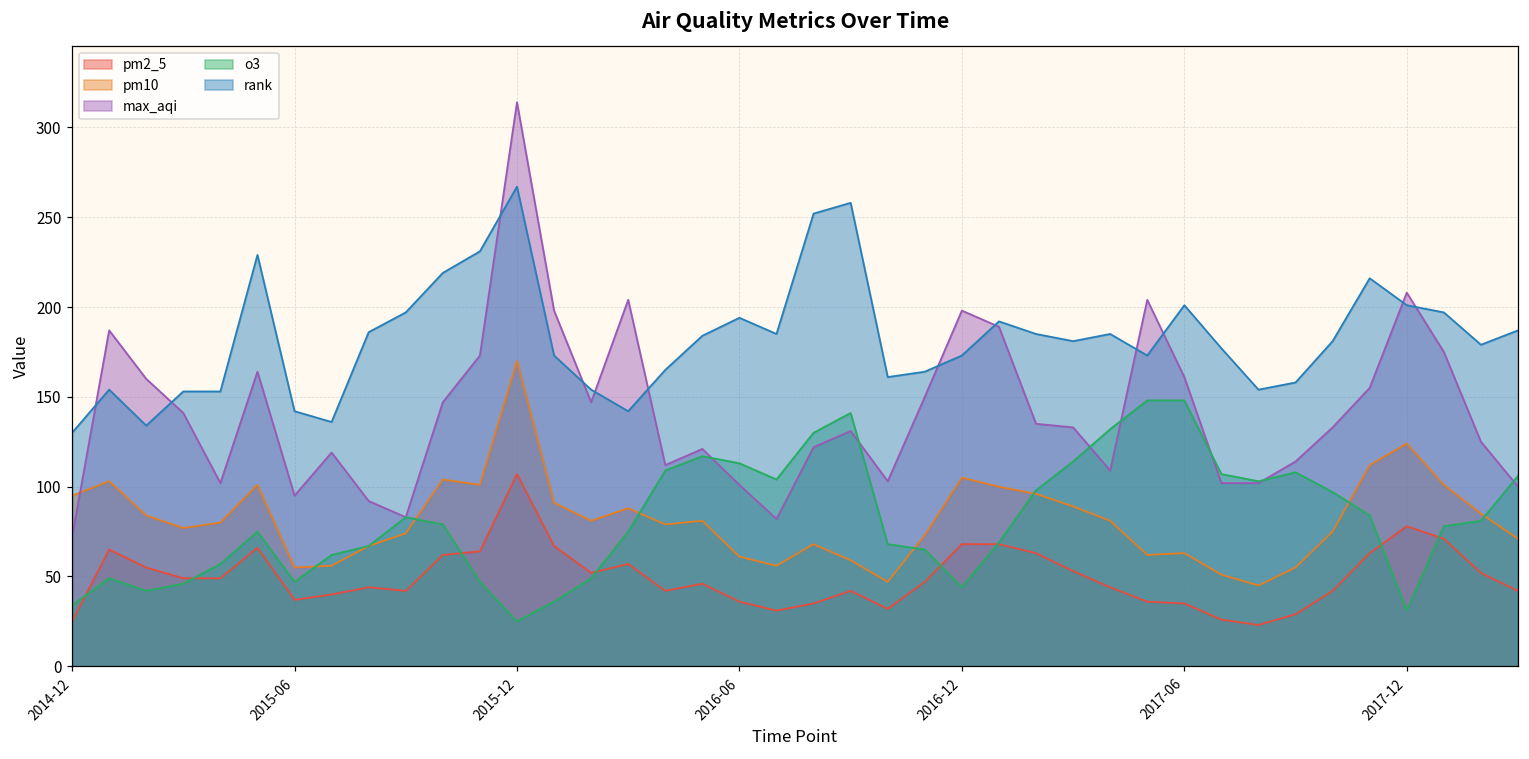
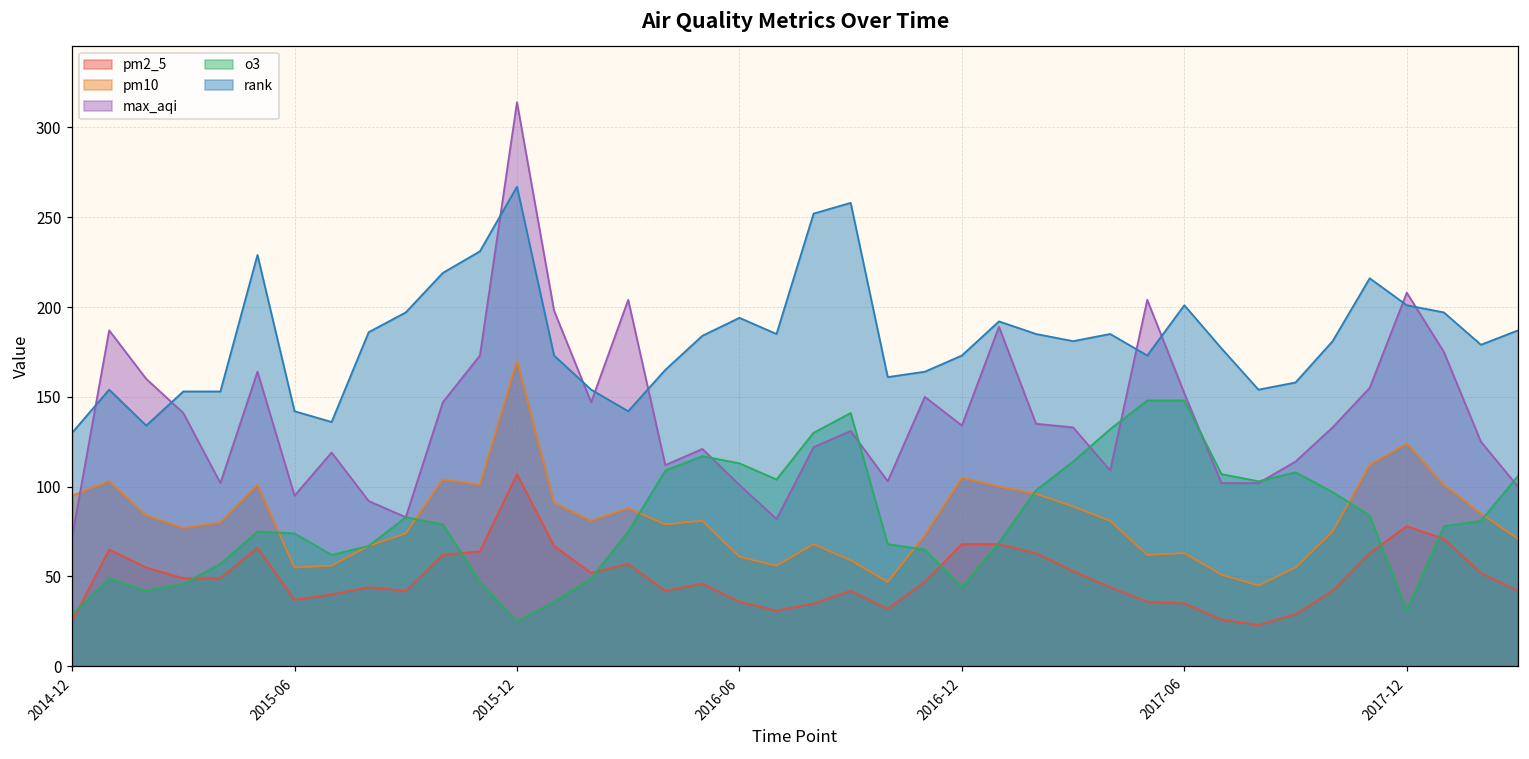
  {
    "max_aqi": {
      "2014-12": 72,
      "2015-06": 95,
      "2015-12": 314,
      "2016-06": 101,
-     "2016-12": 198,
-     "2017-06": 161,
+     "2016-12": 134,
+     "2017-06": 152,
      "2017-12": 208
    },
    "o3": {
-     "2014-12": 34,
-     "2015-06": 47,
+     "2014-12": 29,
+     "2015-06": 74,
      "2015-12": 25,
      "2016-06": 113,
      "2016-12": 44,
      "2017-06": 148,
      "2017-12": 31
    },
    "rank": {
      "2014-12": 130,
      "2015-06": 142,
      "2015-12": 267,
      "2016-06": 194,
      "2016-12": 173,
      "2017-06": 201,
      "2017-12": 201
    }
  }
